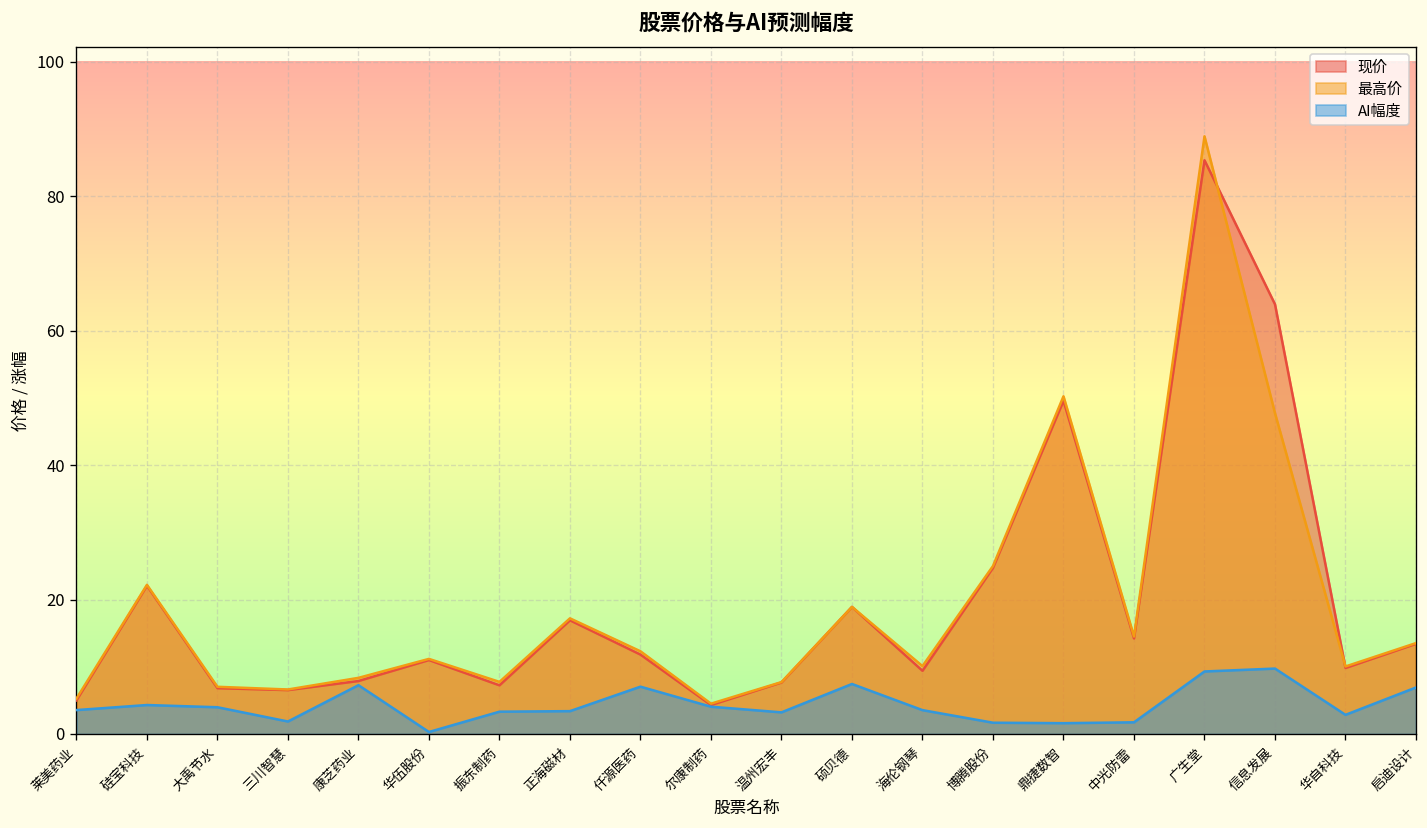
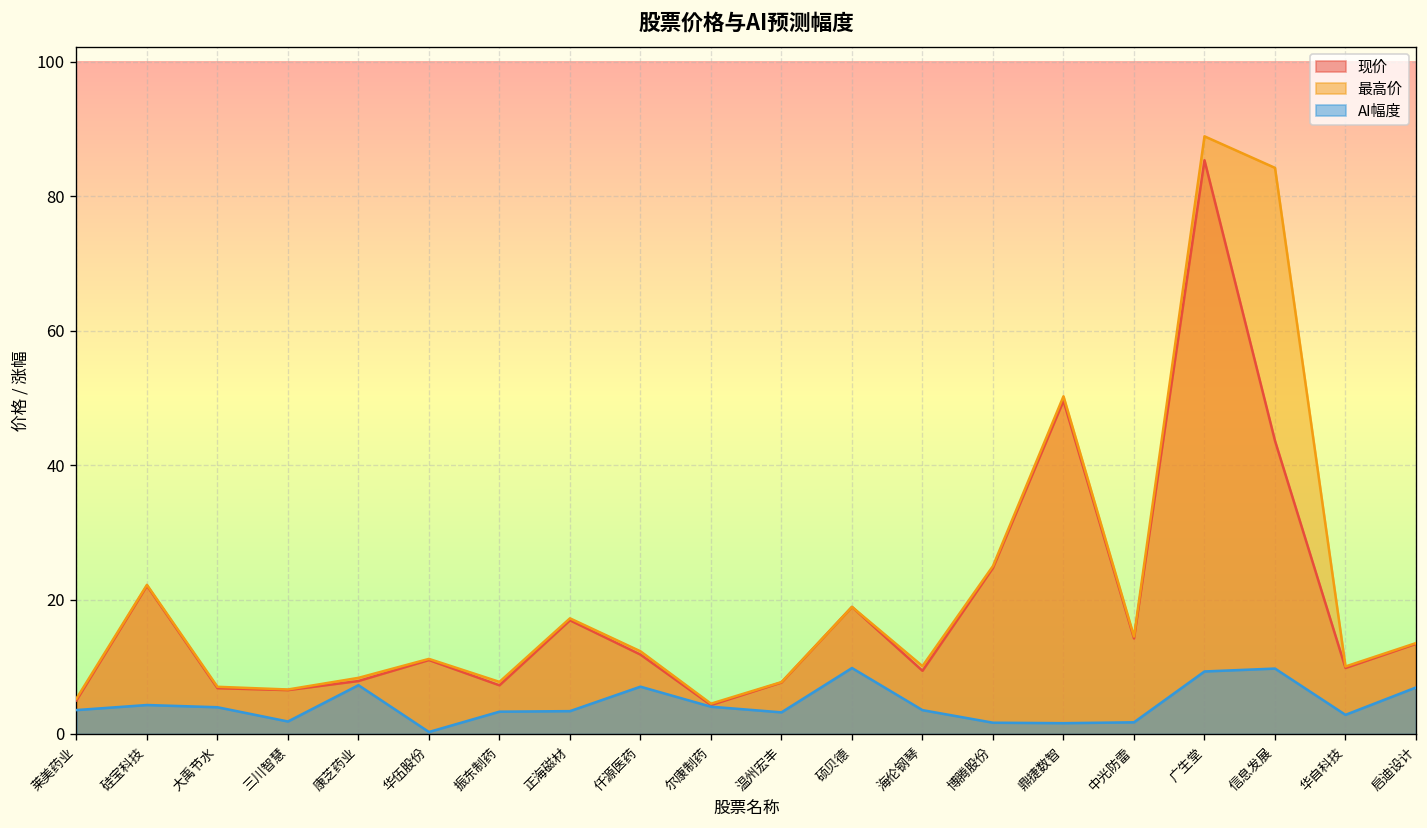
  {
    "现价": {
      "康芝药业": 8,
      "振东制药": 7,
      "仟源医药": 12,
      "海伦钢琴": 9,
      "鼎捷数智": 50,
      "广生堂": 85,
-     "信息发展": 64
+     "信息发展": 44
    },
    "最高价": {
      "康芝药业": 8,
      "振东制药": 8,
      "仟源医药": 12,
      "海伦钢琴": 10,
      "鼎捷数智": 50,
      "广生堂": 89,
-     "信息发展": 48
+     "信息发展": 84
    },
    "AI幅度": {
      "莱美药业": 4,
      "硅宝科技": 4,
      "大禹节水": 4,
      "三川智慧": 2,
      "康芝药业": 7,
      "华伍股份": 0,
      "振东制药": 3,
      "正海磁材": 3,
      "仟源医药": 7,
      "温州宏丰": 3,
-     "硕贝德": 7,
+     "硕贝德": 10,
      "海伦钢琴": 4,
      "博腾股份": 2,
      "鼎捷数智": 2,
      "中光防雷": 2,
      "广生堂": 9,
      "信息发展": 10,
      "华自科技": 3,
      "启迪设计": 7
    }
  }
